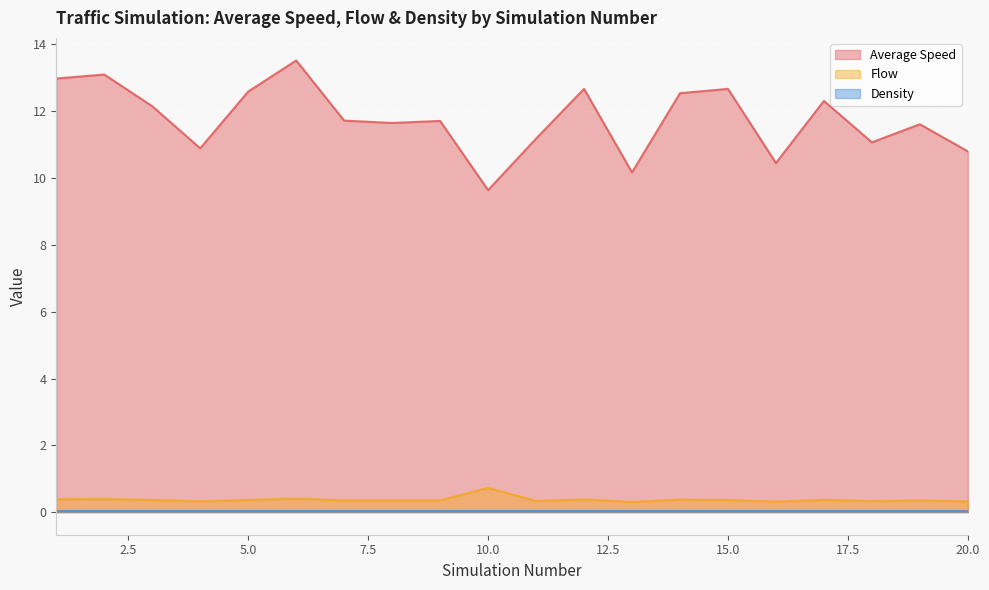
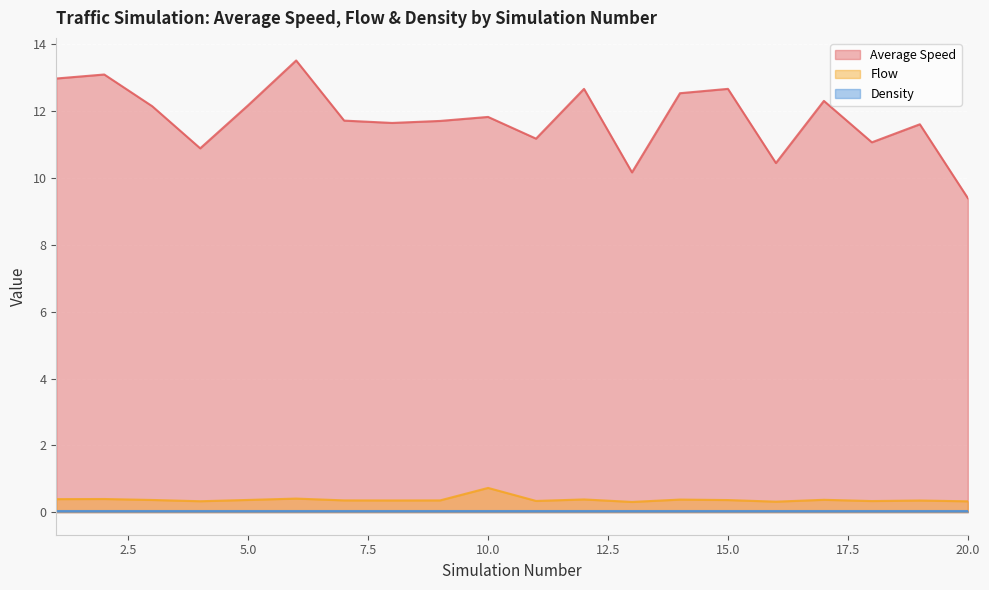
  {
    "Average Speed": {
-     "5.0": 12.6,
-     "10.0": 9.6,
+     "5.0": 12.2,
+     "10.0": 11.8,
      "15.0": 12.7,
-     "20.0": 10.8
+     "20.0": 9.4
    },
    "Flow": {
      "5.0": 0.4,
      "10.0": 0.7,
      "15.0": 0.4,
      "20.0": 0.3
    },
    "Density": {
      "5.0": 0.0,
      "10.0": 0.0,
      "15.0": 0.0,
      "20.0": 0.0
    }
  }
